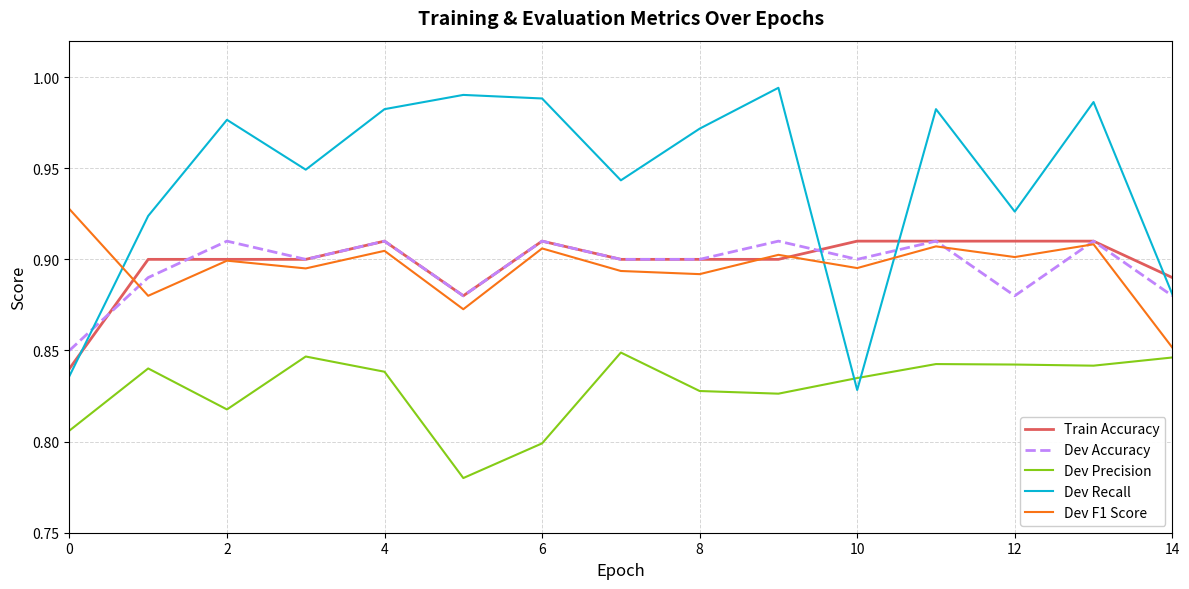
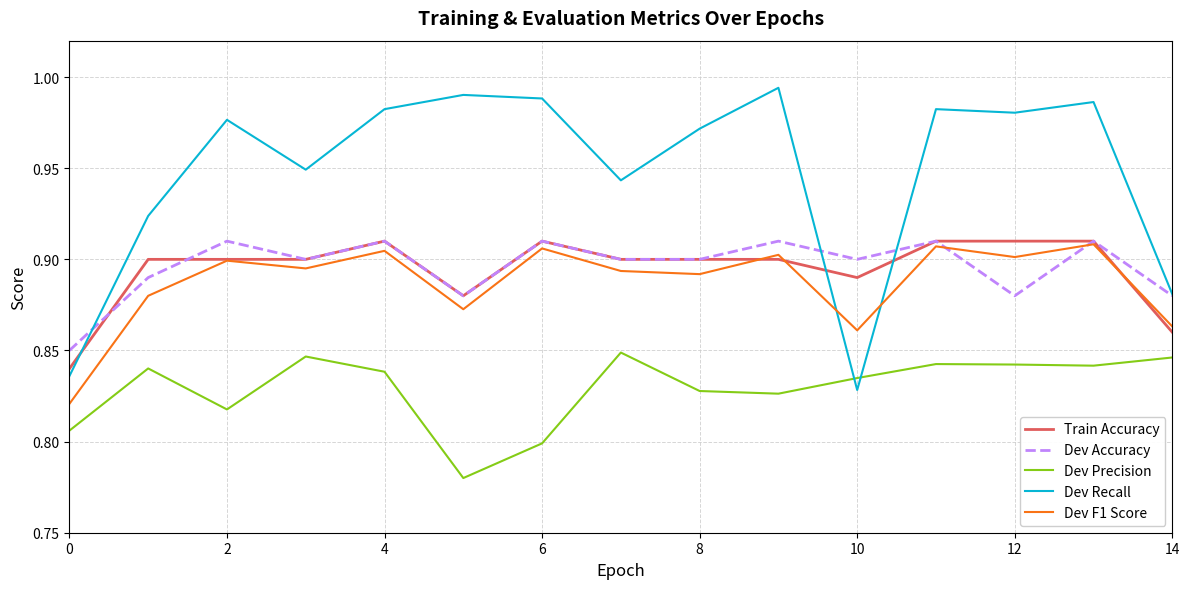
  {
    "Train Accuracy": {
      "0": 0.84,
-     "10": 0.91,
+     "10": 0.89,
      "12": 0.91,
-     "14": 0.89
+     "14": 0.86
    },
    "Dev Accuracy": {
      "0": 0.850,
      "2": 0.910,
      "10": 0.900,
      "12": 0.880
    },
    "Dev Precision": {
      "0": 0.806,
      "2": 0.818,
      "4": 0.838,
      "6": 0.799,
      "8": 0.828,
      "10": 0.835,
      "12": 0.842,
      "14": 0.846
    },
    "Dev Recall": {
      "0": 0.836,
      "2": 0.977,
      "4": 0.982,
      "6": 0.988,
      "8": 0.972,
      "10": 0.828,
-     "12": 0.926
+     "12": 0.980
    },
    "Dev F1 Score": {
-     "0": 0.928,
+     "0": 0.821,
      "4": 0.905,
      "6": 0.906,
      "8": 0.892,
-     "10": 0.895,
+     "10": 0.861,
      "12": 0.901,
-     "14": 0.852
+     "14": 0.863
    }
  }
